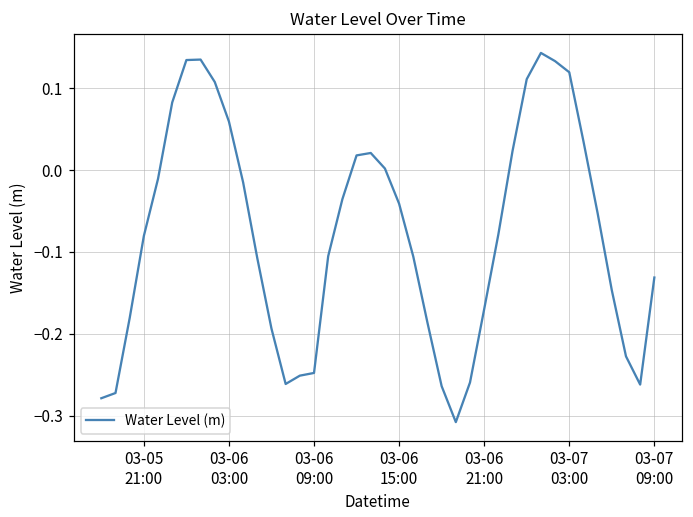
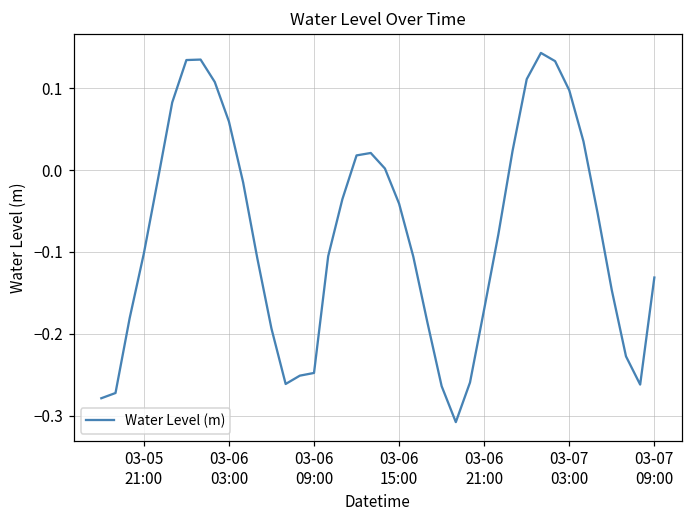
  {
-   "03-05 21:00": -0.08,
+   "03-05 21:00": -0.10,
    "03-06 03:00": 0.06,
    "03-06 09:00": -0.25,
    "03-06 15:00": -0.04,
    "03-06 21:00": -0.17,
-   "03-07 03:00": 0.12,
+   "03-07 03:00": 0.10,
    "03-07 09:00": -0.13
  }
